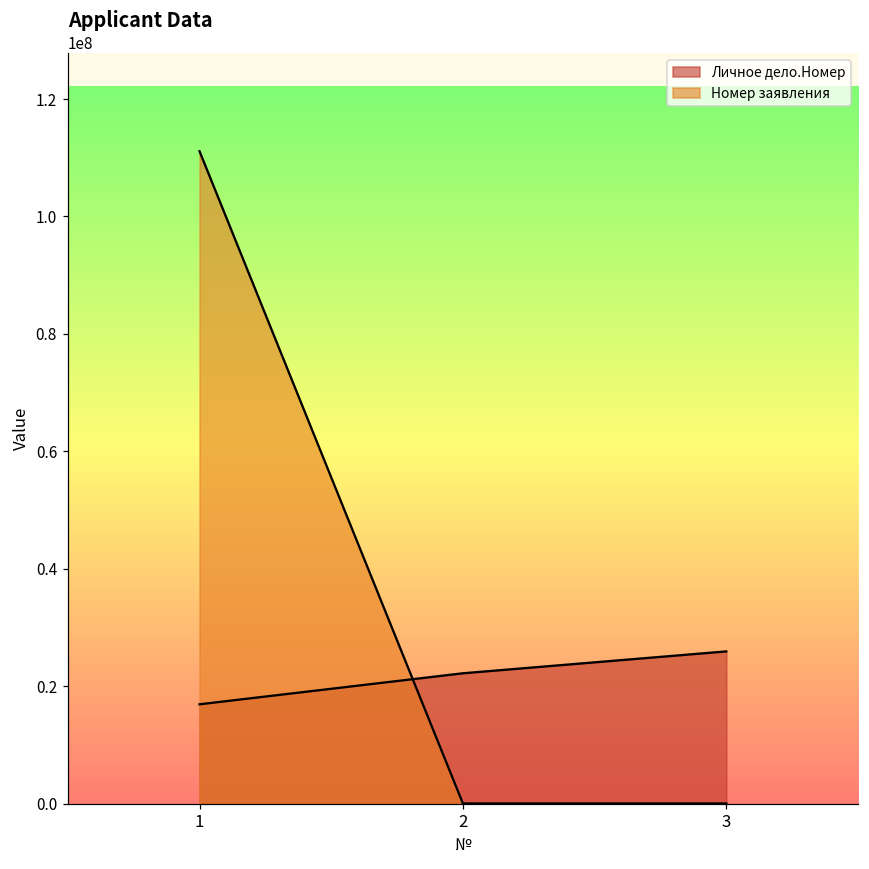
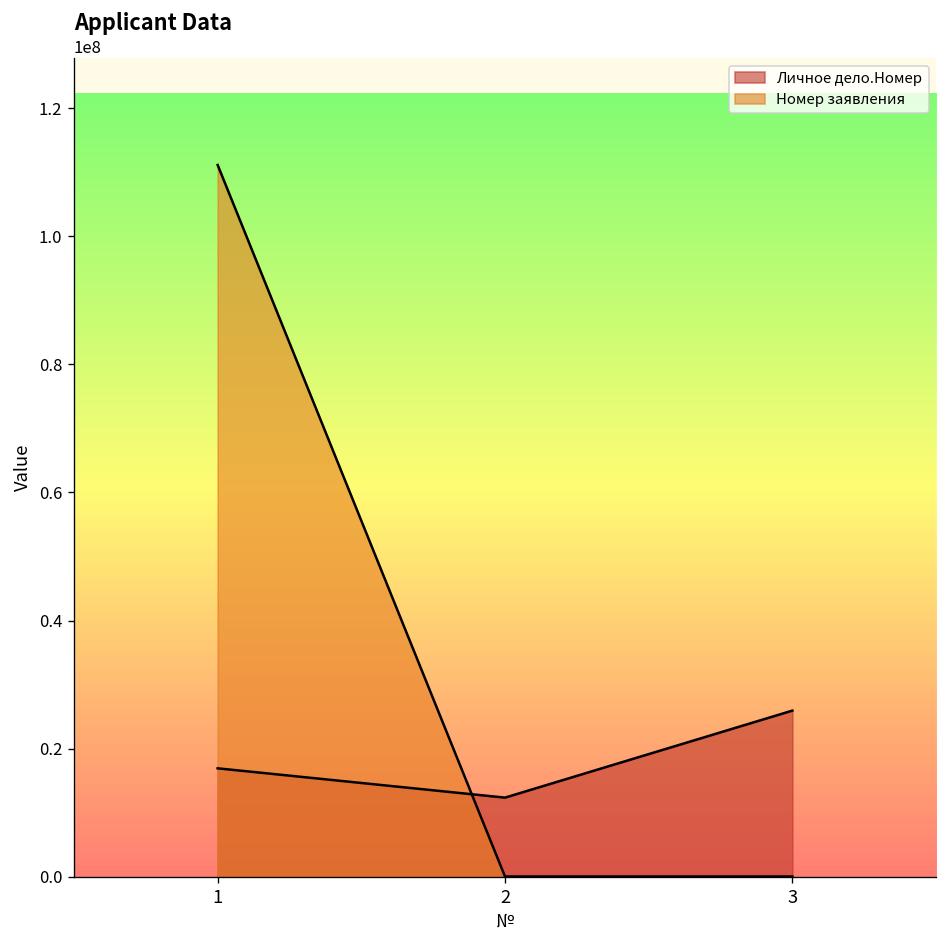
  {
    "Личное дело.Номер": {
      "1": 17000000,
-     "2": 22000000,
+     "2": 12000000,
      "3": 26000000
    },
    "Номер заявления": {
      "1": 111000000,
      "2": 0,
      "3": 0
    }
  }
